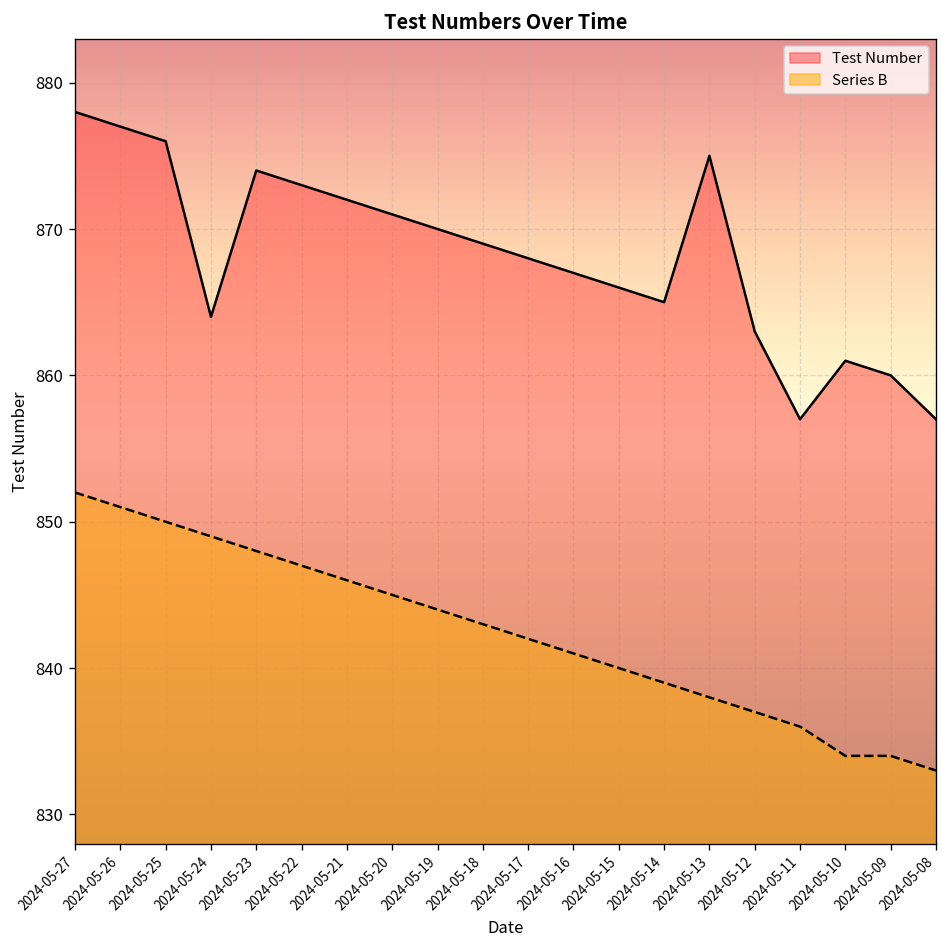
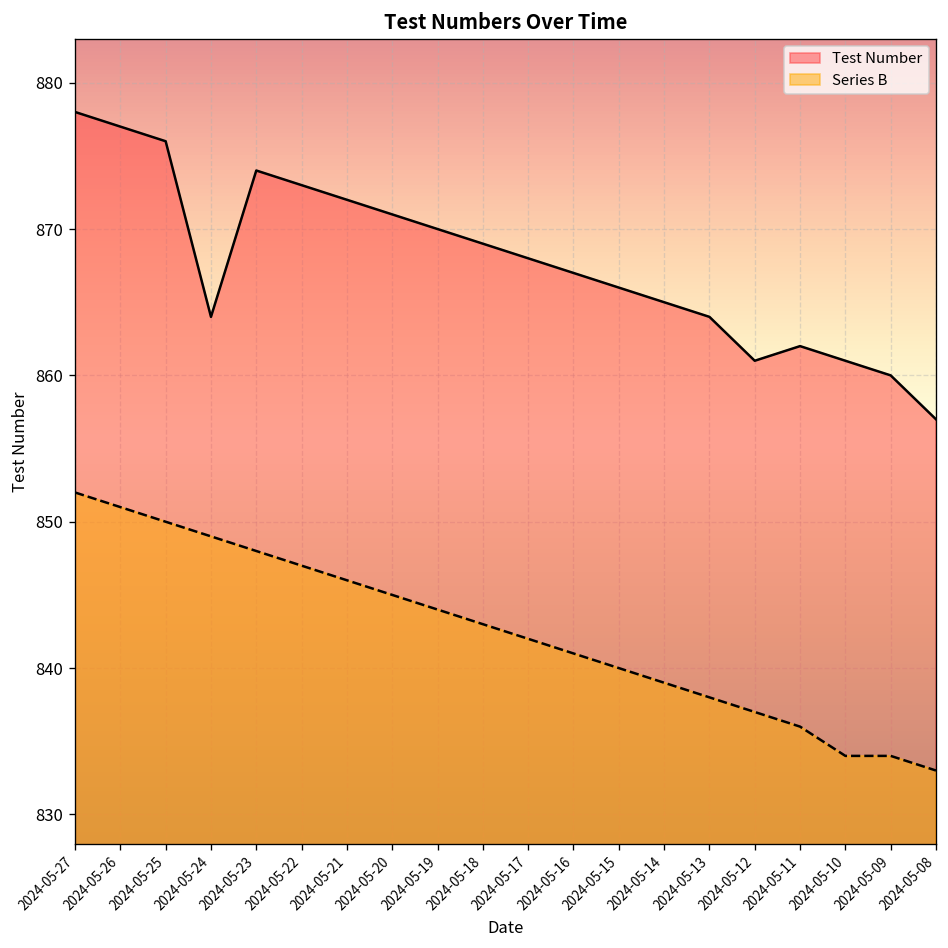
  {
    "Test Number": {
      "2024-05-27": 878,
      "2024-05-26": 877,
      "2024-05-25": 876,
      "2024-05-24": 864,
      "2024-05-23": 874,
      "2024-05-22": 873,
      "2024-05-21": 872,
      "2024-05-20": 871,
      "2024-05-19": 870,
      "2024-05-18": 869,
      "2024-05-17": 868,
      "2024-05-16": 867,
      "2024-05-15": 866,
      "2024-05-14": 865,
-     "2024-05-13": 875,
-     "2024-05-12": 863,
-     "2024-05-11": 857,
+     "2024-05-13": 864,
+     "2024-05-12": 861,
+     "2024-05-11": 862,
      "2024-05-10": 861,
      "2024-05-09": 860,
      "2024-05-08": 857
    },
    "Series B": {
      "2024-05-27": 852,
      "2024-05-26": 851,
      "2024-05-25": 850,
      "2024-05-24": 849,
      "2024-05-23": 848,
      "2024-05-22": 847,
      "2024-05-21": 846,
      "2024-05-20": 845,
      "2024-05-19": 844,
      "2024-05-18": 843,
      "2024-05-17": 842,
      "2024-05-16": 841,
      "2024-05-15": 840,
      "2024-05-14": 839,
      "2024-05-13": 838,
      "2024-05-12": 837,
      "2024-05-11": 836,
      "2024-05-10": 834,
      "2024-05-09": 834,
      "2024-05-08": 833
    }
  }
